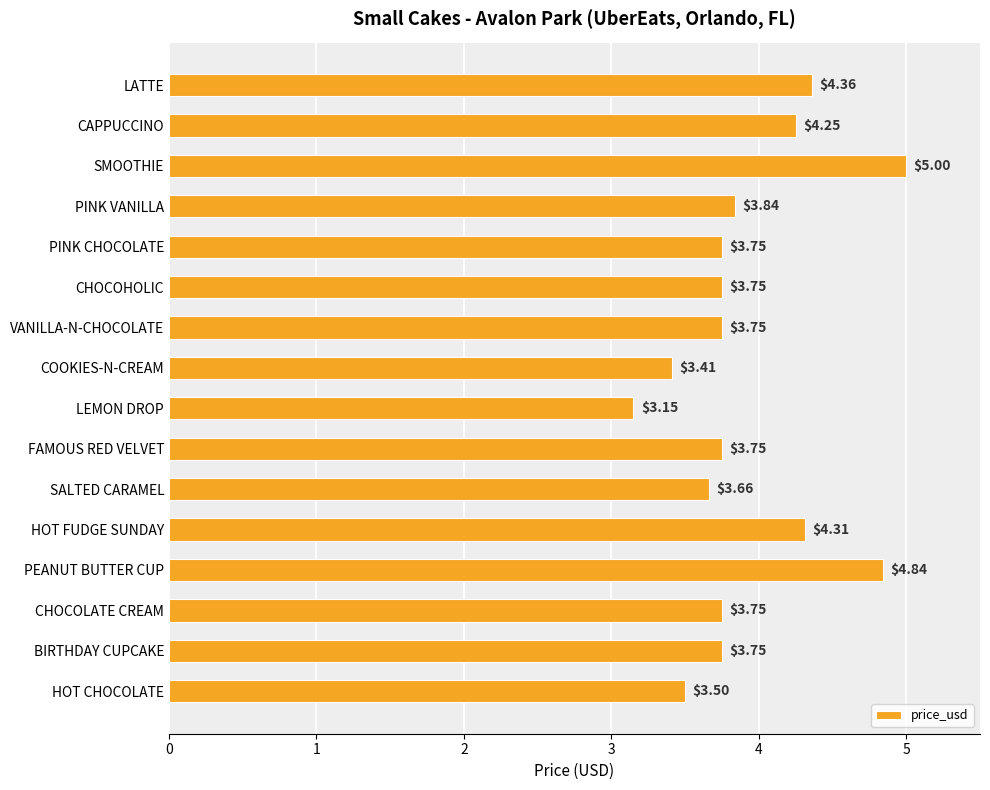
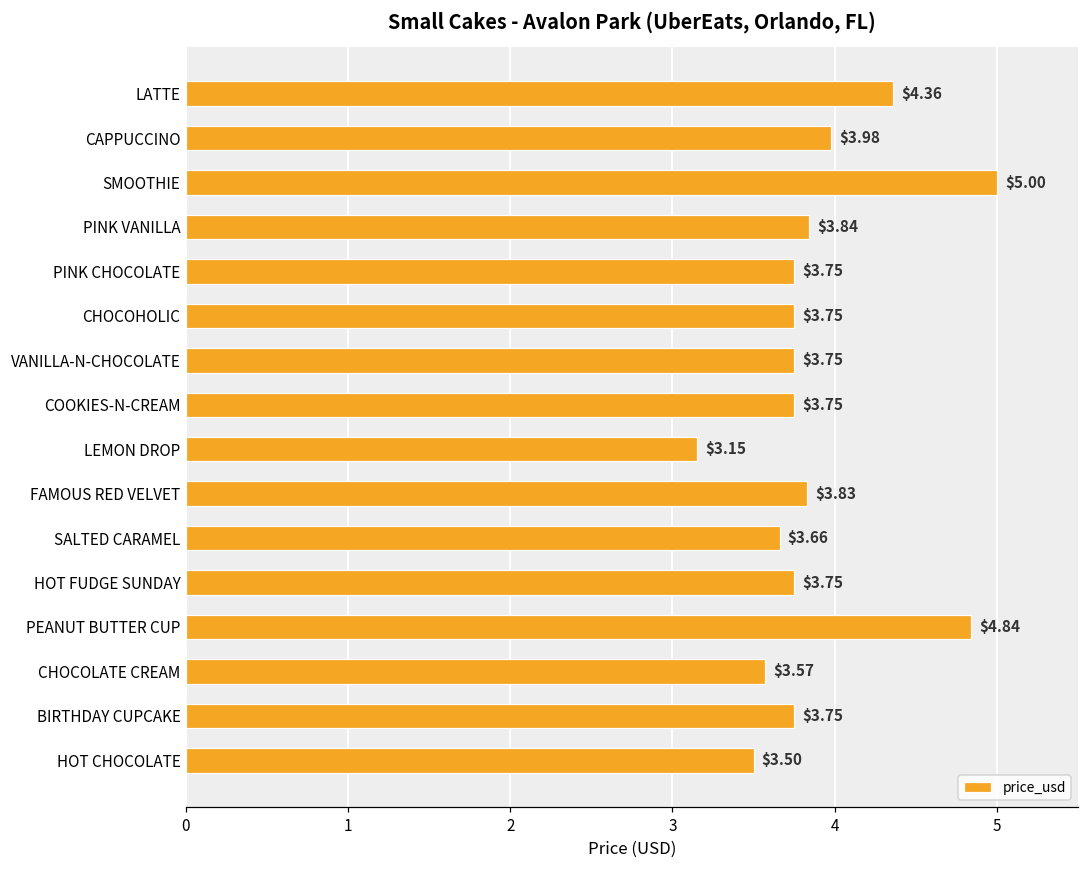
  {
    "LATTE": "$4.36",
-   "CAPPUCCINO": "$4.25",
+   "CAPPUCCINO": "$3.98",
    "SMOOTHIE": "$5.00",
    "PINK VANILLA": "$3.84",
    "PINK CHOCOLATE": "$3.75",
    "CHOCOHOLIC": "$3.75",
    "VANILLA-N-CHOCOLATE": "$3.75",
-   "COOKIES-N-CREAM": "$3.41",
+   "COOKIES-N-CREAM": "$3.75",
    "LEMON DROP": "$3.15",
-   "FAMOUS RED VELVET": "$3.75",
+   "FAMOUS RED VELVET": "$3.83",
    "SALTED CARAMEL": "$3.66",
-   "HOT FUDGE SUNDAY": "$4.31",
+   "HOT FUDGE SUNDAY": "$3.75",
    "PEANUT BUTTER CUP": "$4.84",
-   "CHOCOLATE CREAM": "$3.75",
+   "CHOCOLATE CREAM": "$3.57",
    "BIRTHDAY CUPCAKE": "$3.75",
    "HOT CHOCOLATE": "$3.50"
  }
